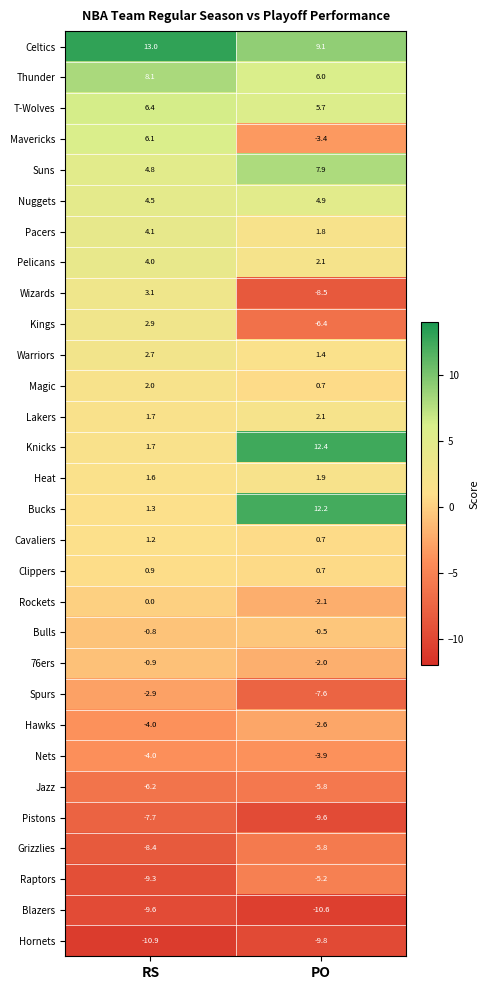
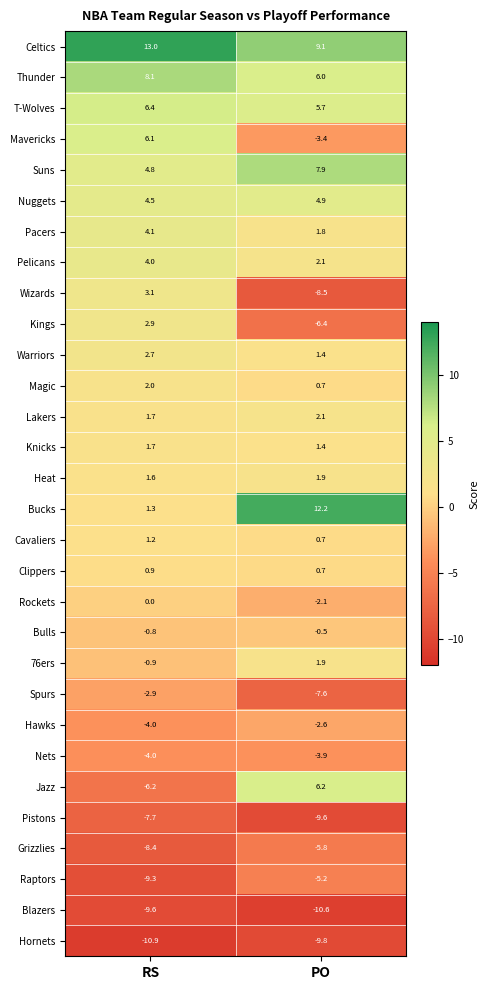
  {
    "Celtics": {
      "RS": 13.0,
      "PO": 9.1
    },
    "Thunder": {
      "RS": 8.1,
      "PO": 6.0
    },
    "T-Wolves": {
      "RS": 6.4,
      "PO": 5.7
    },
    "Mavericks": {
      "RS": 6.1,
      "PO": -3.4
    },
    "Suns": {
      "RS": 4.8,
      "PO": 7.9
    },
    "Nuggets": {
      "RS": 4.5,
      "PO": 4.9
    },
    "Pacers": {
      "RS": 4.1,
      "PO": 1.8
    },
    "Pelicans": {
      "RS": 4.0,
      "PO": 2.1
    },
    "Wizards": {
      "RS": 3.1,
      "PO": -8.5
    },
    "Kings": {
      "RS": 2.9,
      "PO": -6.4
    },
    "Warriors": {
      "RS": 2.7,
      "PO": 1.4
    },
    "Magic": {
      "RS": 2.0,
      "PO": 0.7
    },
    "Lakers": {
      "RS": 1.7,
      "PO": 2.1
    },
    "Knicks": {
      "RS": 1.7,
-     "PO": 12.4
+     "PO": 1.4
    },
    "Heat": {
      "RS": 1.6,
      "PO": 1.9
    },
    "Bucks": {
      "RS": 1.3,
      "PO": 12.2
    },
    "Cavaliers": {
      "RS": 1.2,
      "PO": 0.7
    },
    "Clippers": {
      "RS": 0.9,
      "PO": 0.7
    },
    "Rockets": {
      "RS": 0.0,
      "PO": -2.1
    },
    "Bulls": {
      "RS": -0.8,
      "PO": -0.5
    },
    "76ers": {
      "RS": -0.9,
-     "PO": -2.0
+     "PO": 1.9
    },
    "Spurs": {
      "RS": -2.9,
      "PO": -7.6
    },
    "Hawks": {
      "RS": -4.0,
      "PO": -2.6
    },
    "Nets": {
      "RS": -4.0,
      "PO": -3.9
    },
    "Jazz": {
      "RS": -6.2,
-     "PO": -5.8
+     "PO": 6.2
    },
    "Pistons": {
      "RS": -7.7,
      "PO": -9.6
    },
    "Grizzlies": {
      "RS": -8.4,
      "PO": -5.8
    },
    "Raptors": {
      "RS": -9.3,
      "PO": -5.2
    },
    "Blazers": {
      "RS": -9.6,
      "PO": -10.6
    },
    "Hornets": {
      "RS": -10.9,
      "PO": -9.8
    }
  }
